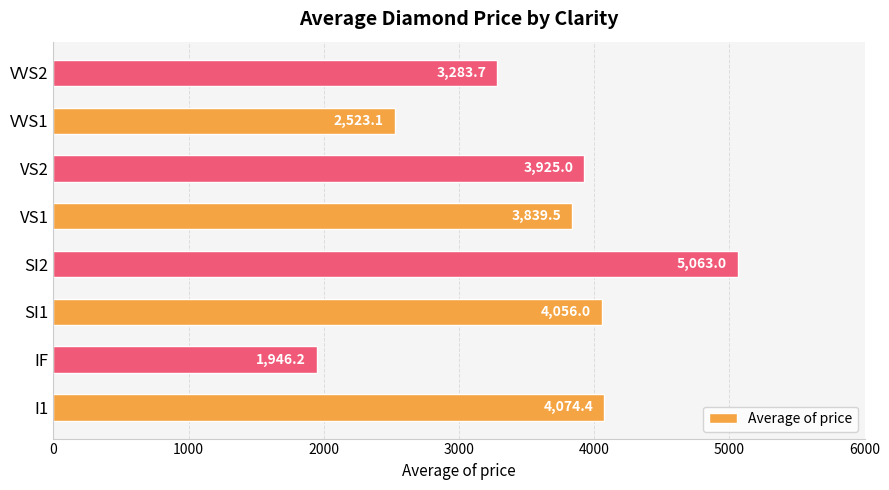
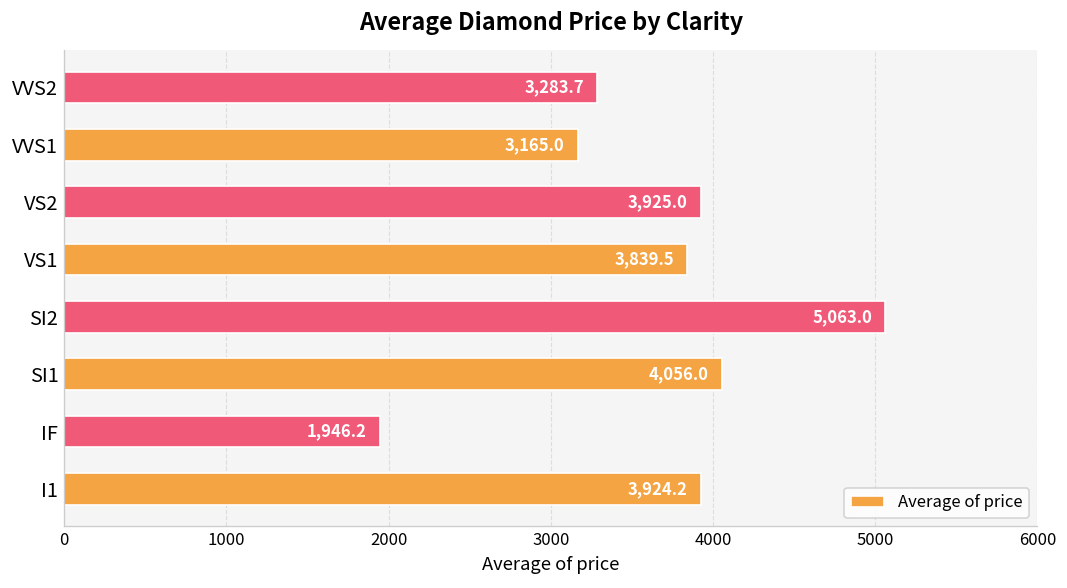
  {
    "VVS2": "3,283.7",
-   "VVS1": "2,523.1",
+   "VVS1": "3,165.0",
    "VS2": "3,925.0",
    "VS1": "3,839.5",
    "SI2": "5,063.0",
    "SI1": "4,056.0",
    "IF": "1,946.2",
-   "I1": "4,074.4"
+   "I1": "3,924.2"
  }
